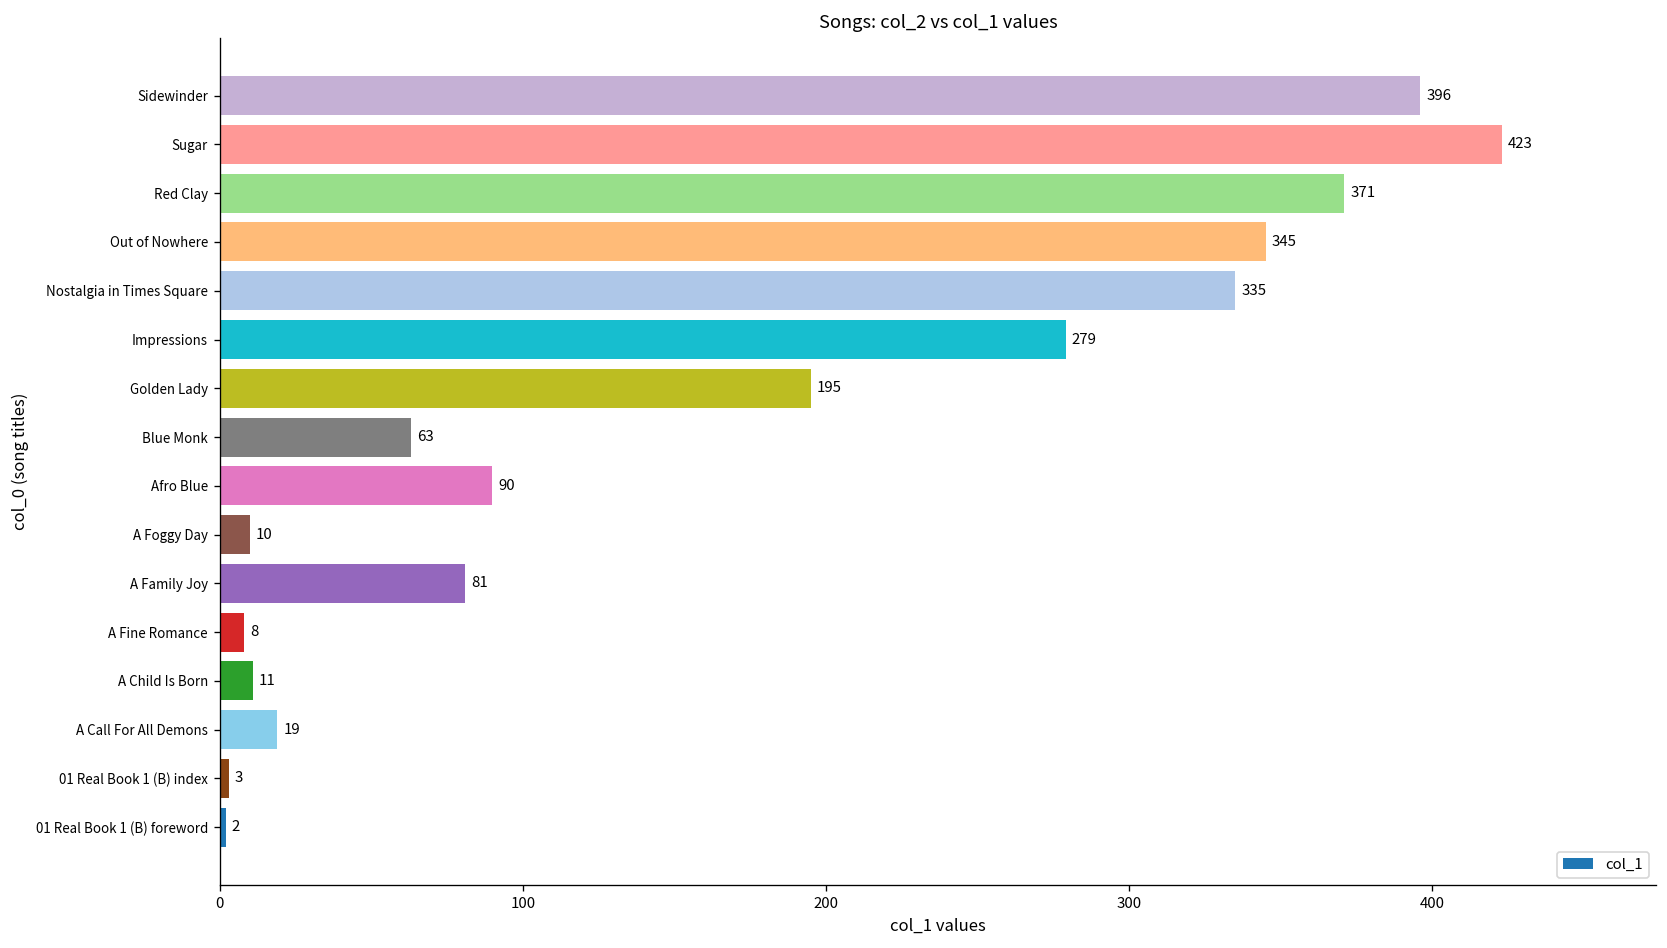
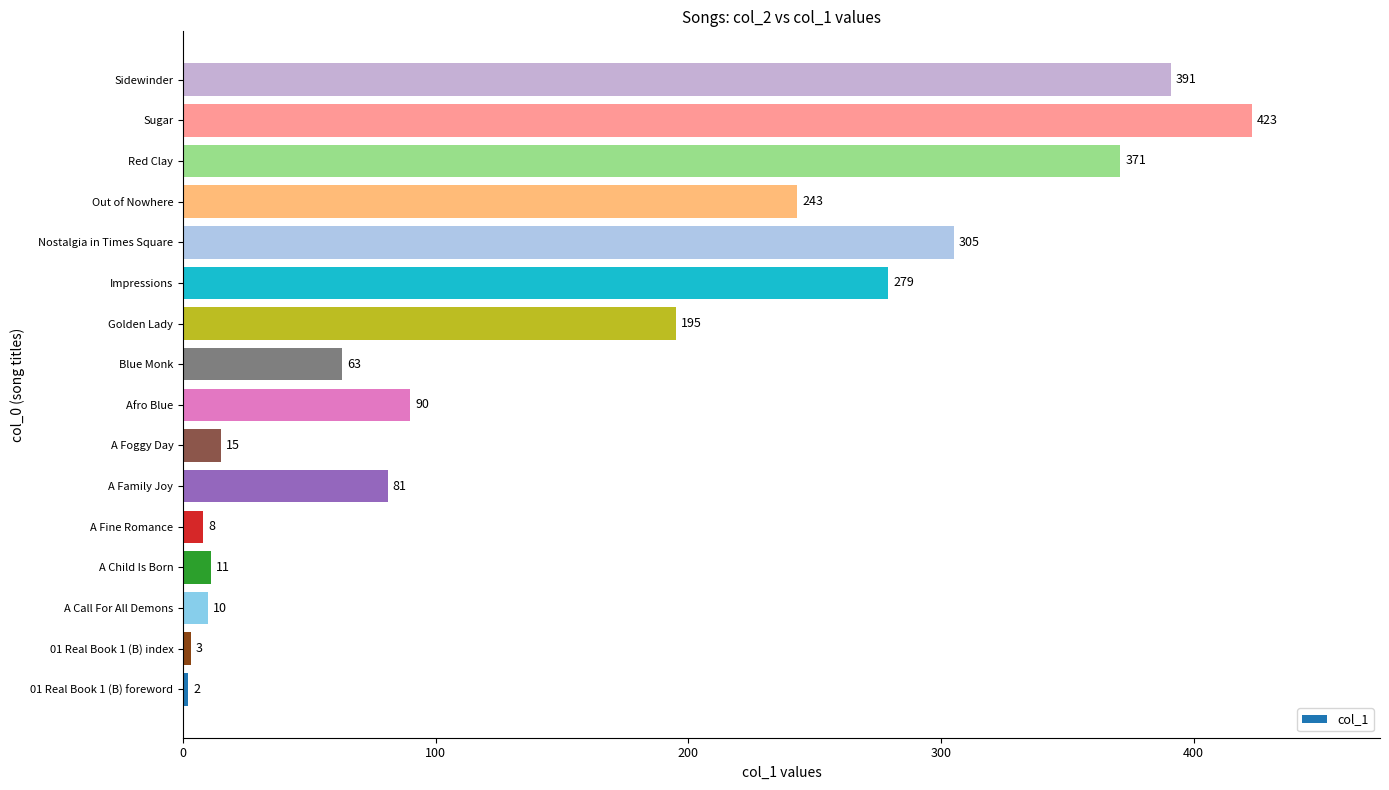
  {
-   "Sidewinder": 396,
+   "Sidewinder": 391,
    "Sugar": 423,
    "Red Clay": 371,
-   "Out of Nowhere": 345,
-   "Nostalgia in Times Square": 335,
+   "Out of Nowhere": 243,
+   "Nostalgia in Times Square": 305,
    "Impressions": 279,
    "Golden Lady": 195,
    "Blue Monk": 63,
    "Afro Blue": 90,
-   "A Foggy Day": 10,
+   "A Foggy Day": 15,
    "A Family Joy": 81,
    "A Fine Romance": 8,
    "A Child Is Born": 11,
-   "A Call For All Demons": 19,
+   "A Call For All Demons": 10,
    "01 Real Book 1 (B) index": 3,
    "01 Real Book 1 (B) foreword": 2
  }
